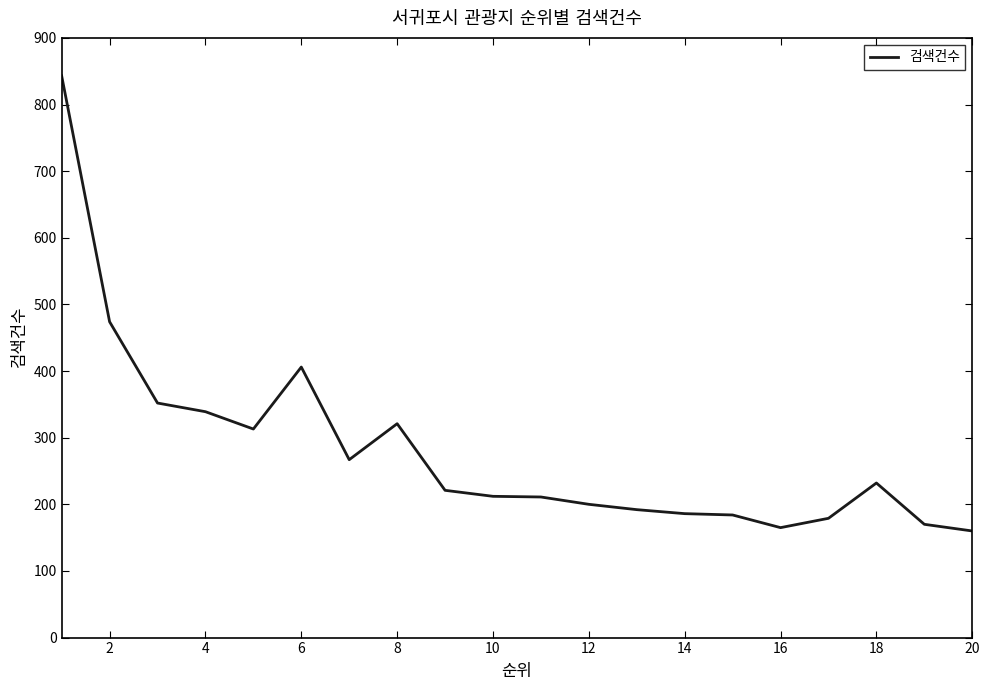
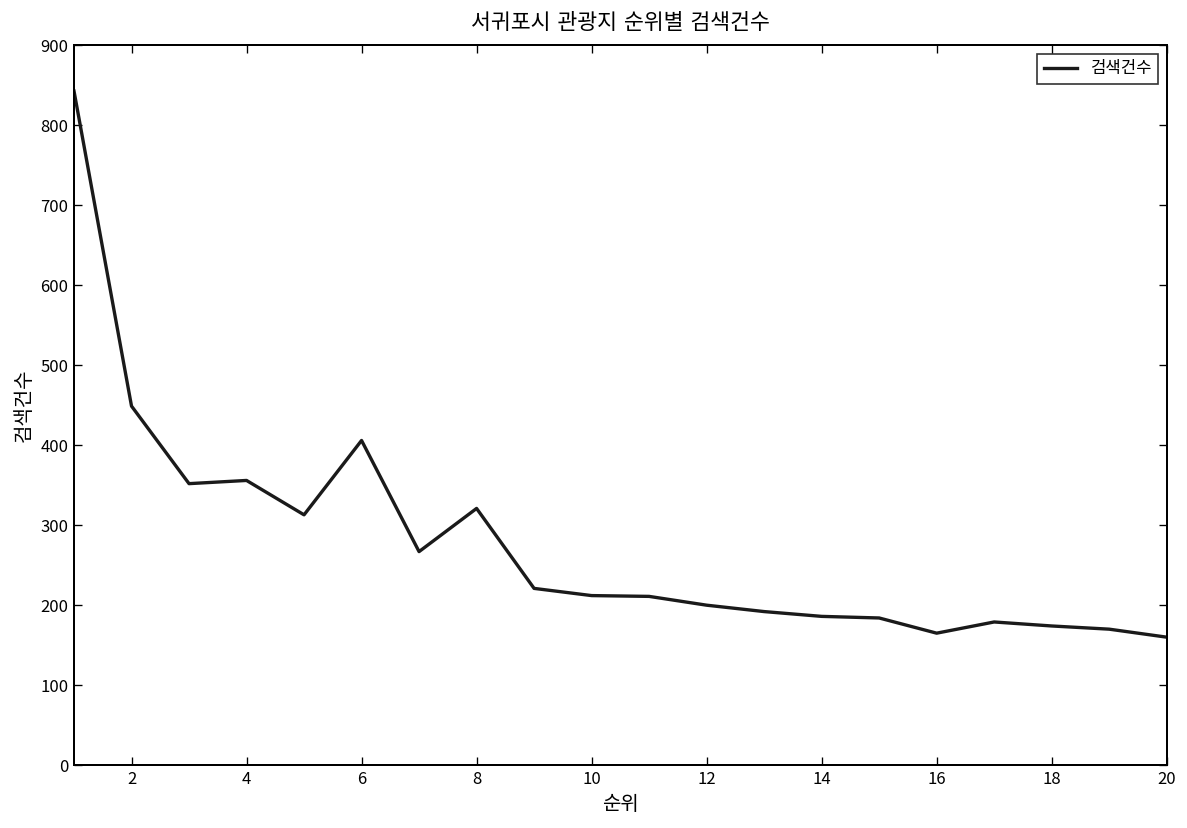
  {
-   "2": 470,
-   "4": 340,
+   "2": 450,
+   "4": 360,
    "6": 410,
    "8": 320,
    "10": 210,
    "12": 200,
    "14": 190,
    "16": 170,
-   "18": 230,
+   "18": 170,
    "20": 160
  }
